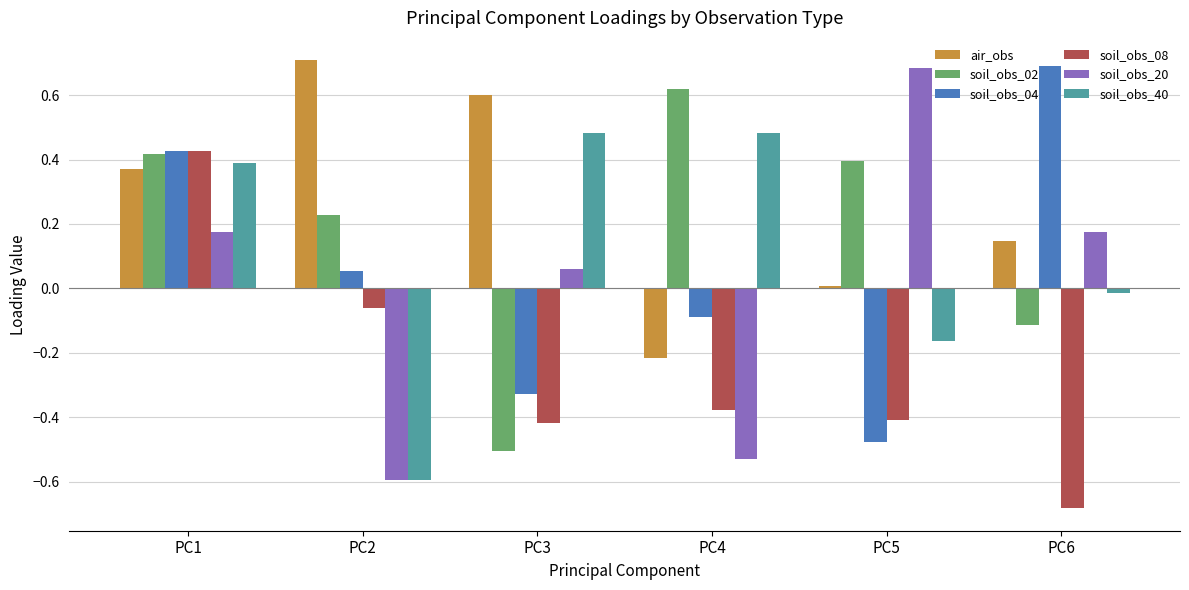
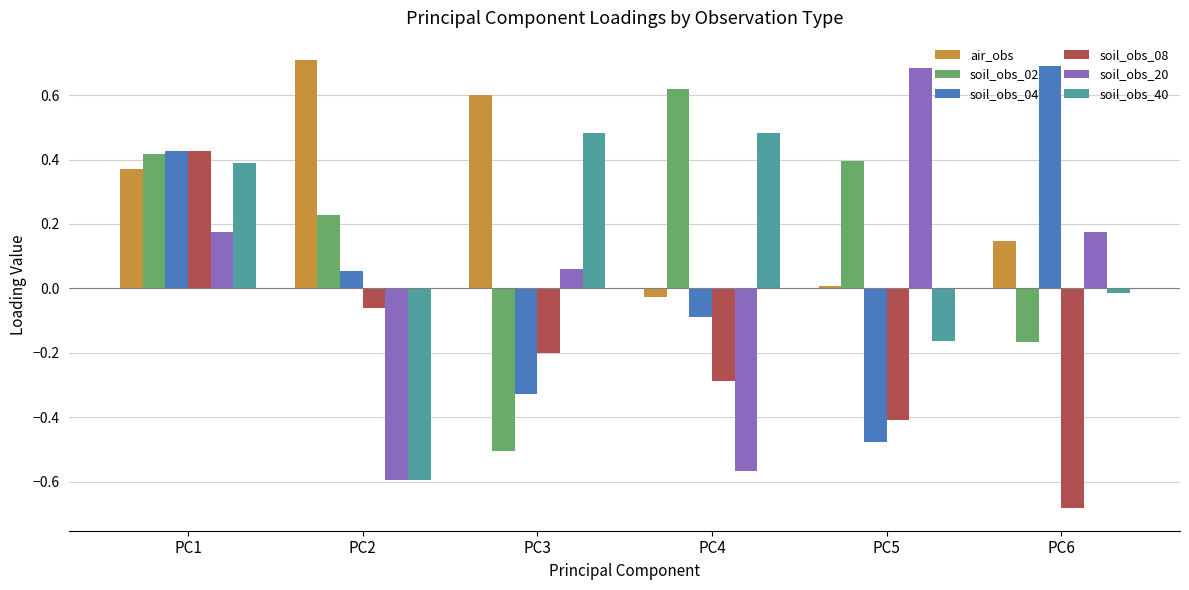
  {
    "air_obs": {
      "PC1": 0.37,
      "PC2": 0.71,
      "PC3": 0.60,
-     "PC4": -0.21,
+     "PC4": -0.03,
      "PC6": 0.15
    },
    "soil_obs_02": {
      "PC1": 0.42,
      "PC2": 0.23,
      "PC3": -0.50,
      "PC4": 0.62,
      "PC5": 0.40,
-     "PC6": -0.11
+     "PC6": -0.17
    },
    "soil_obs_08": {
      "PC1": 0.43,
      "PC2": -0.06,
-     "PC3": -0.42,
-     "PC4": -0.38,
+     "PC3": -0.20,
+     "PC4": -0.29,
      "PC5": -0.41,
      "PC6": -0.68
    },
    "soil_obs_20": {
      "PC1": 0.18,
      "PC2": -0.59,
      "PC3": 0.06,
-     "PC4": -0.53,
+     "PC4": -0.57,
      "PC5": 0.68,
      "PC6": 0.17
    }
  }
